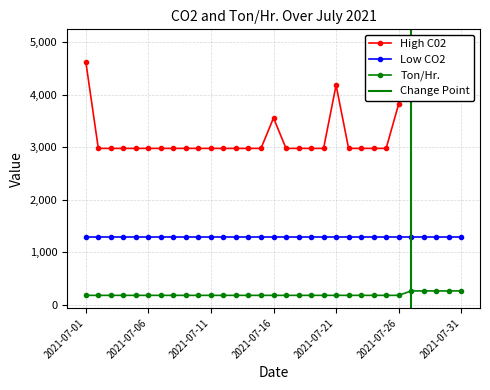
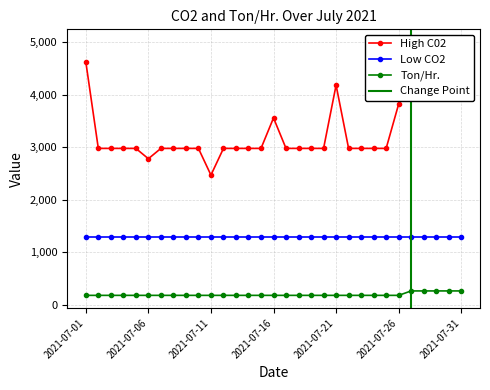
  {
    "High C02": {
      "2021-07-01": "4,600",
-     "2021-07-06": "3,000",
-     "2021-07-11": "3,000",
+     "2021-07-06": "2,800",
+     "2021-07-11": "2,500",
      "2021-07-16": "3,600",
      "2021-07-21": "4,200",
      "2021-07-26": "3,800"
    },
    "Low CO2": {
      "2021-07-01": "1,300",
      "2021-07-06": "1,300",
      "2021-07-11": "1,300",
      "2021-07-16": "1,300",
      "2021-07-21": "1,300",
      "2021-07-26": "1,300",
      "2021-07-31": "1,300"
    },
    "Ton/Hr.": {
      "2021-07-01": "200",
      "2021-07-06": "200",
      "2021-07-11": "200",
      "2021-07-16": "200",
      "2021-07-21": "200",
      "2021-07-26": "200",
      "2021-07-31": "300"
    }
  }
